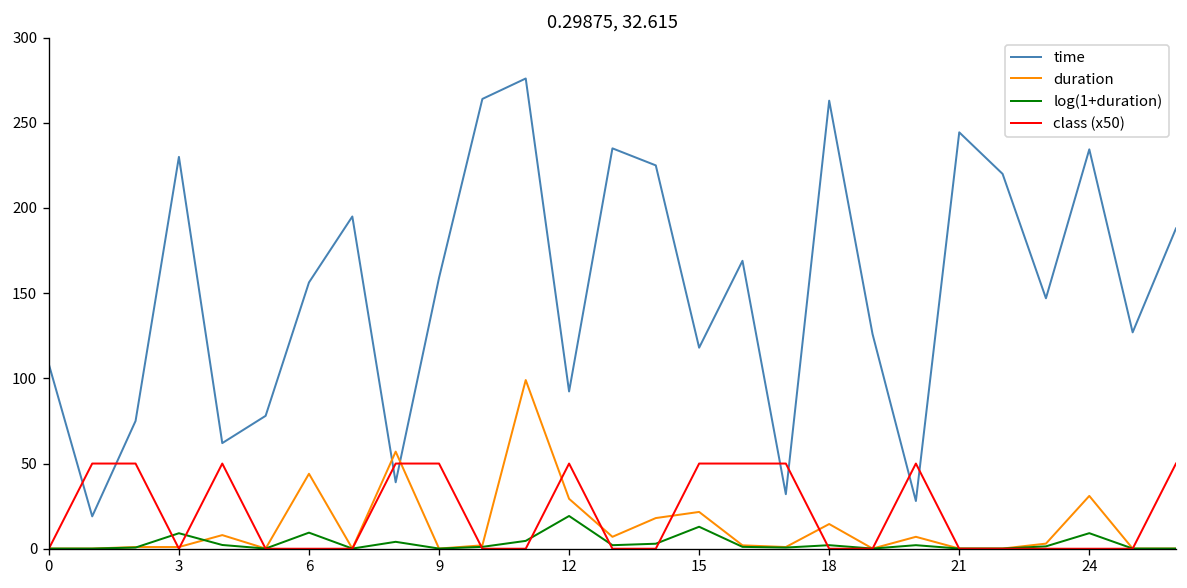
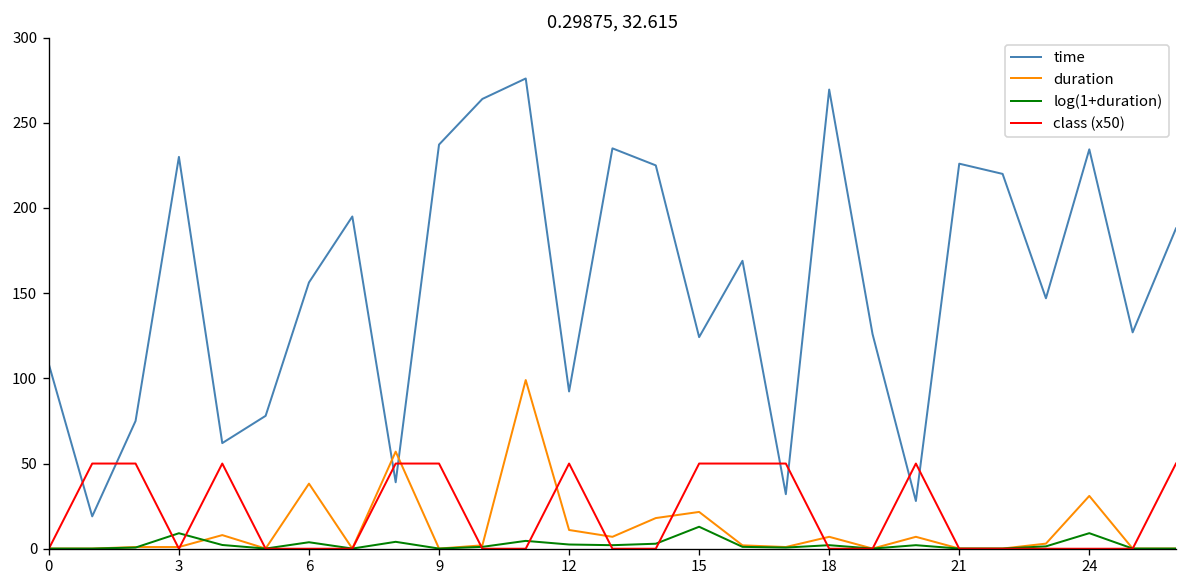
  {
    "time": {
      "0": 108,
      "3": 230,
      "6": 156,
-     "9": 159,
+     "9": 237,
      "12": 92,
-     "15": 118,
-     "18": 263,
-     "21": 244,
+     "15": 124,
+     "18": 270,
+     "21": 226,
      "24": 234
    },
    "duration": {
-     "6": 44,
-     "12": 29,
+     "6": 38,
+     "12": 11,
      "15": 22,
-     "18": 15,
+     "18": 7,
      "24": 31
    },
    "log(1+duration)": {
      "3": 9,
-     "6": 9,
-     "12": 19,
+     "6": 4,
+     "12": 2,
      "15": 13,
      "18": 2,
      "24": 9
    },
    "class (x50)": {
      "6": 0,
      "9": 50,
      "12": 50,
      "15": 50,
      "18": 0,
      "24": 0
    }
  }
